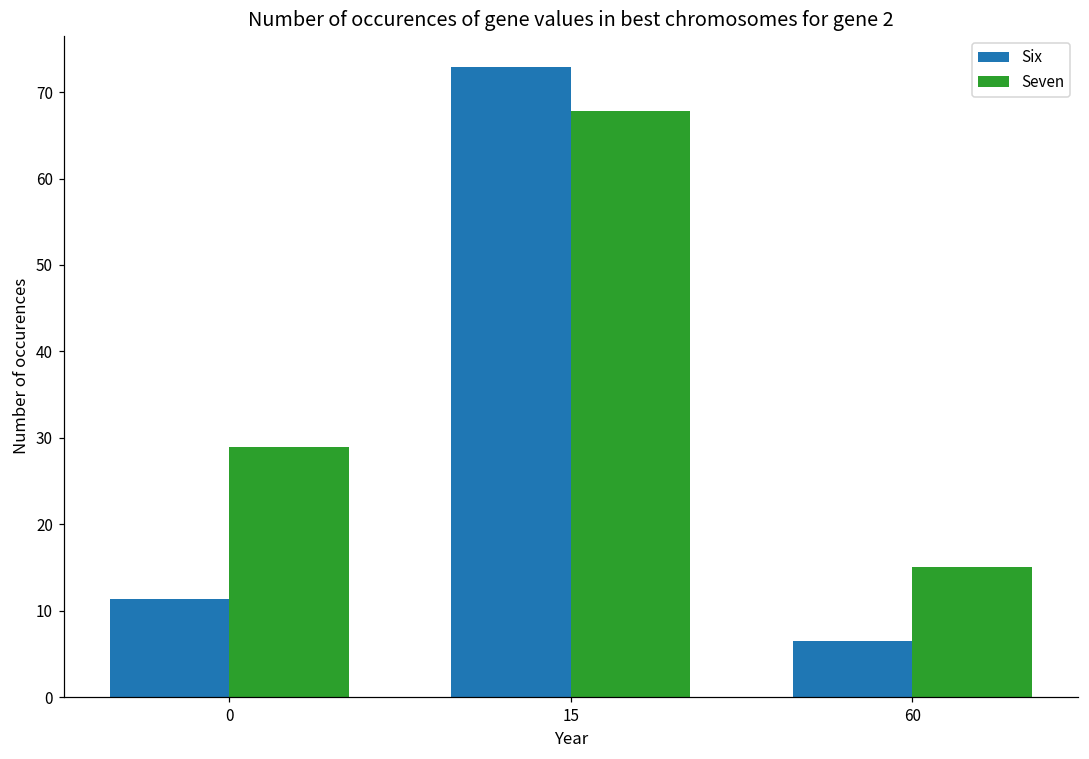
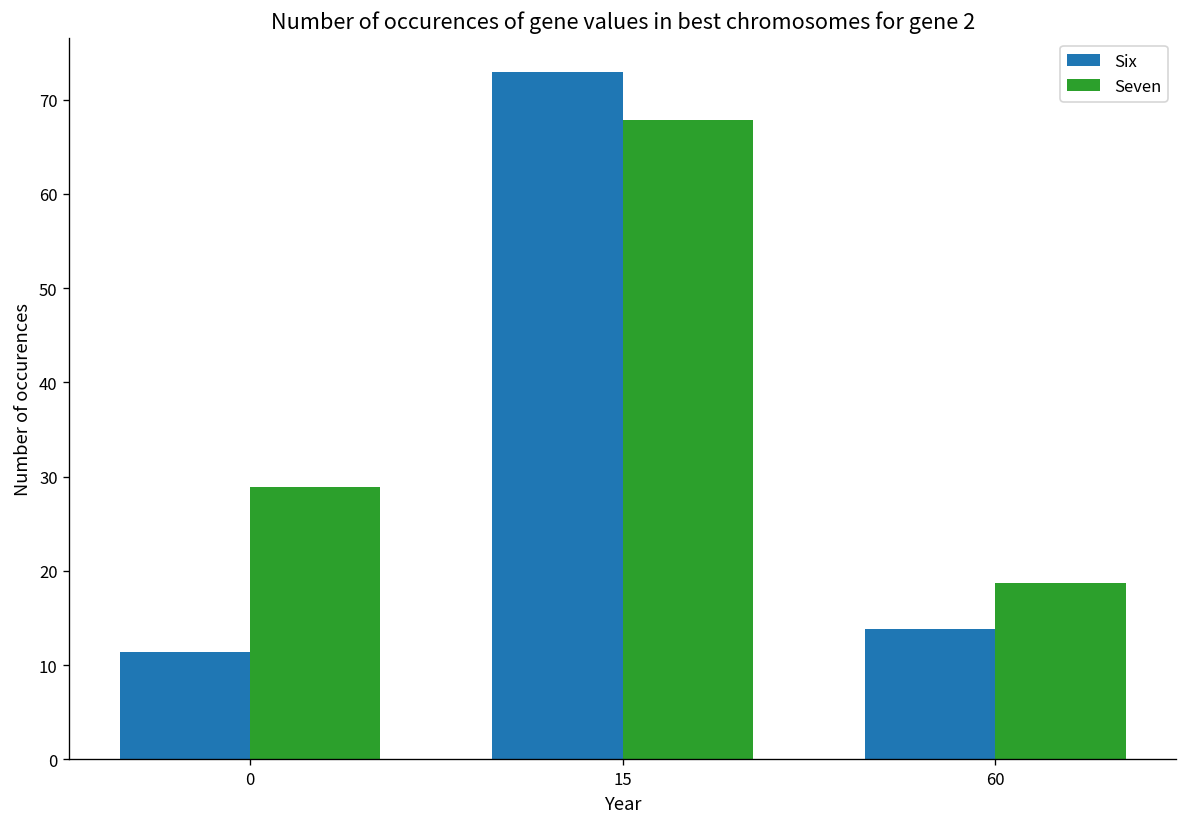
  {
    "Six": {
      "0": 11,
      "15": 73,
-     "60": 7
+     "60": 14
    },
    "Seven": {
      "0": 29,
      "15": 68,
-     "60": 15
+     "60": 19
    }
  }
